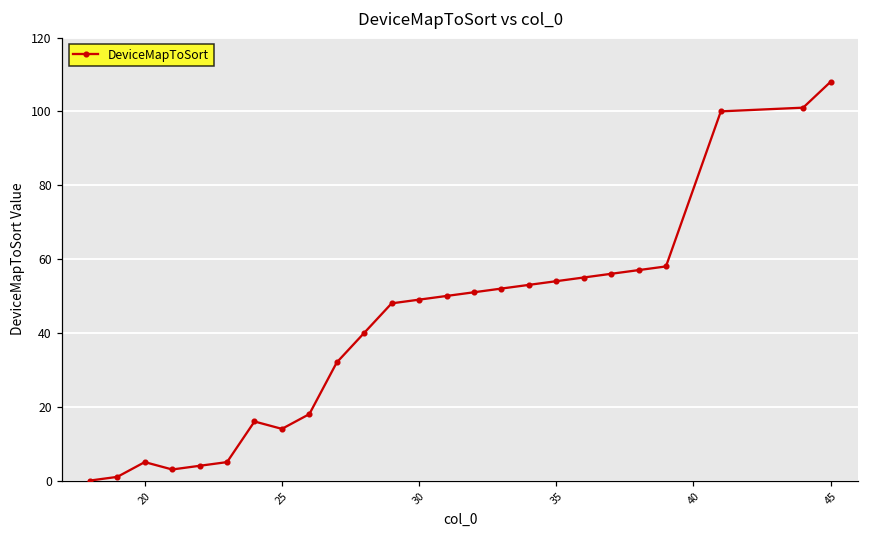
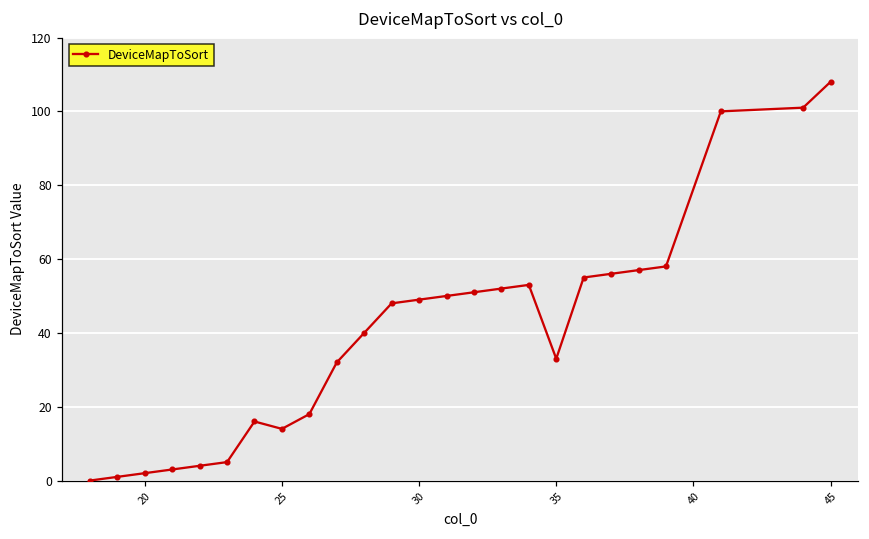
  {
-   "20": 5,
+   "20": 2,
    "25": 14,
    "30": 49,
-   "35": 54,
+   "35": 33,
    "45": 108
  }
